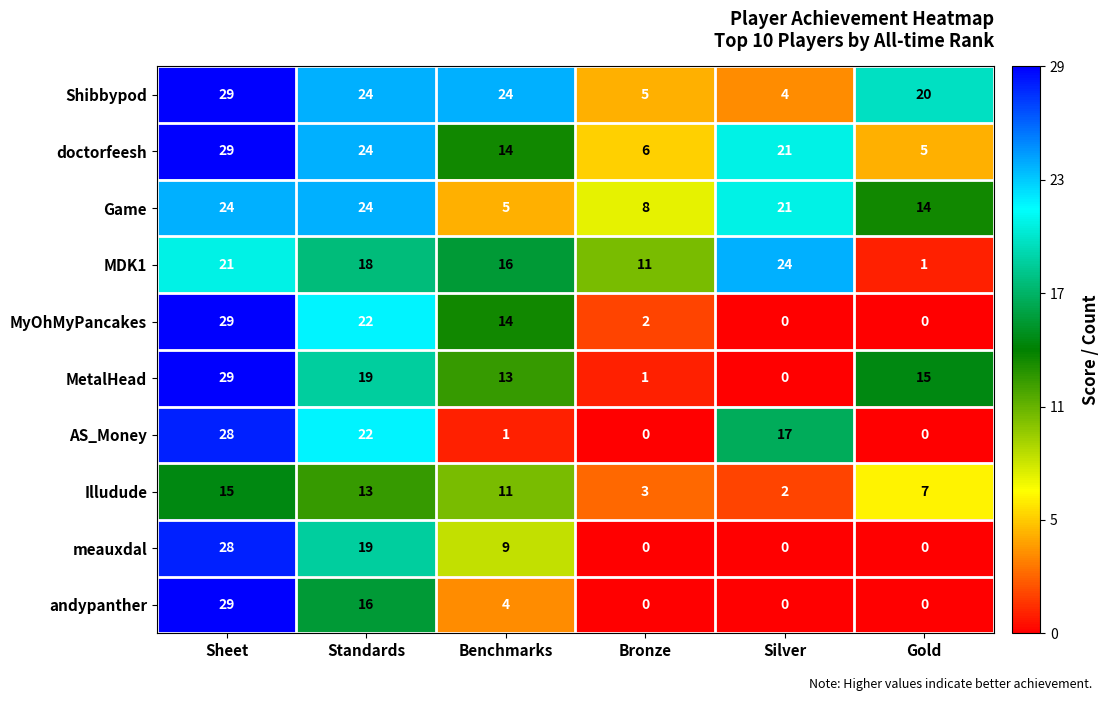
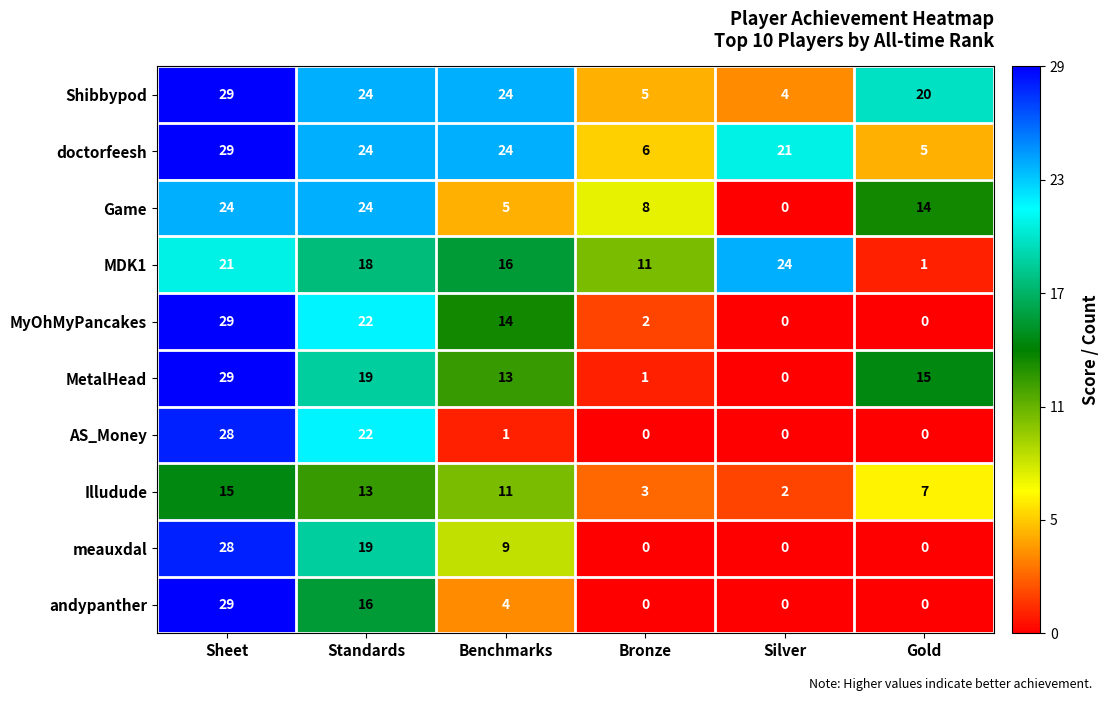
  {
    "Shibbypod": {
      "Sheet": 29,
      "Standards": 24,
      "Benchmarks": 24,
      "Bronze": 5,
      "Silver": 4,
      "Gold": 20
    },
    "doctorfeesh": {
      "Sheet": 29,
      "Standards": 24,
-     "Benchmarks": 14,
+     "Benchmarks": 24,
      "Bronze": 6,
      "Silver": 21,
      "Gold": 5
    },
    "Game": {
      "Sheet": 24,
      "Standards": 24,
      "Benchmarks": 5,
      "Bronze": 8,
-     "Silver": 21,
+     "Silver": 0,
      "Gold": 14
    },
    "MDK1": {
      "Sheet": 21,
      "Standards": 18,
      "Benchmarks": 16,
      "Bronze": 11,
      "Silver": 24,
      "Gold": 1
    },
    "MyOhMyPancakes": {
      "Sheet": 29,
      "Standards": 22,
      "Benchmarks": 14,
      "Bronze": 2,
      "Silver": 0,
      "Gold": 0
    },
    "MetalHead": {
      "Sheet": 29,
      "Standards": 19,
      "Benchmarks": 13,
      "Bronze": 1,
      "Silver": 0,
      "Gold": 15
    },
    "AS_Money": {
      "Sheet": 28,
      "Standards": 22,
      "Benchmarks": 1,
      "Bronze": 0,
-     "Silver": 17,
+     "Silver": 0,
      "Gold": 0
    },
    "Illudude": {
      "Sheet": 15,
      "Standards": 13,
      "Benchmarks": 11,
      "Bronze": 3,
      "Silver": 2,
      "Gold": 7
    },
    "meauxdal": {
      "Sheet": 28,
      "Standards": 19,
      "Benchmarks": 9,
      "Bronze": 0,
      "Silver": 0,
      "Gold": 0
    },
    "andypanther": {
      "Sheet": 29,
      "Standards": 16,
      "Benchmarks": 4,
      "Bronze": 0,
      "Silver": 0,
      "Gold": 0
    }
  }
